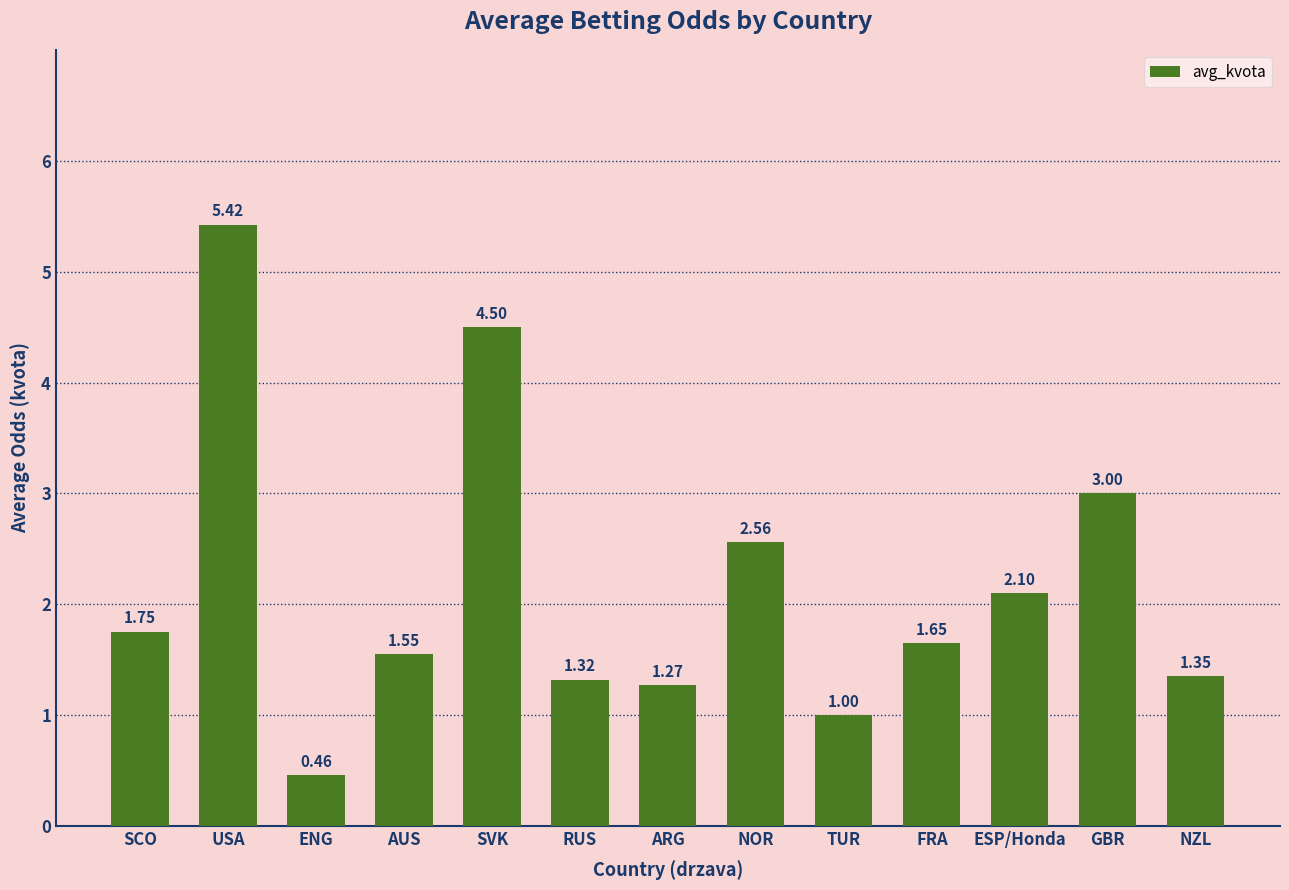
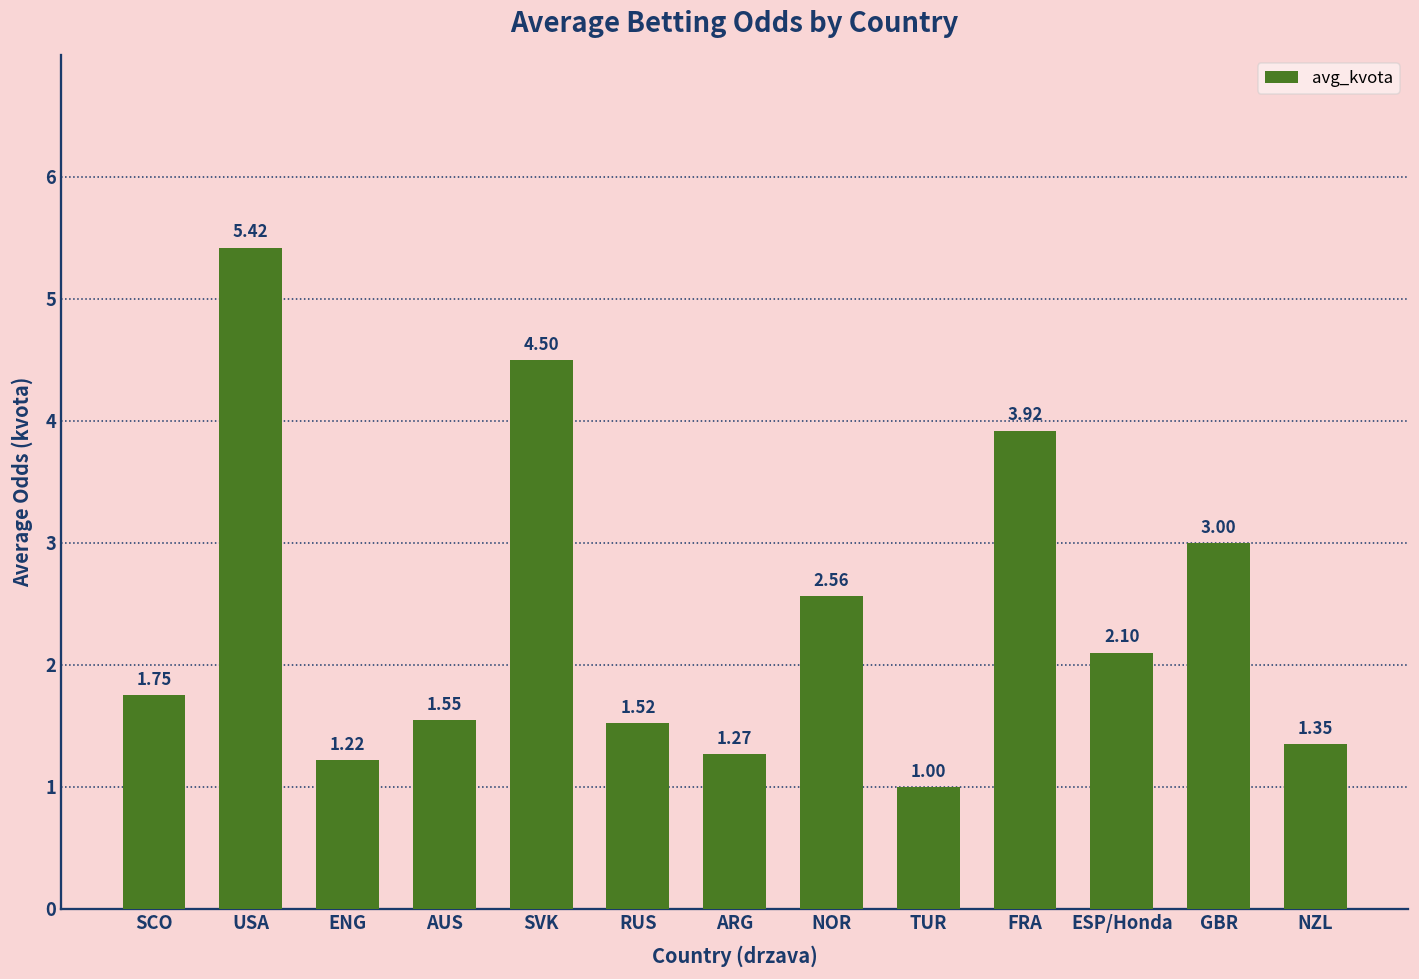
  {
    "SCO": 1.75,
    "USA": 5.42,
-   "ENG": 0.46,
+   "ENG": 1.22,
    "AUS": 1.55,
    "SVK": 4.50,
-   "RUS": 1.32,
+   "RUS": 1.52,
    "ARG": 1.27,
    "NOR": 2.56,
    "TUR": 1.00,
-   "FRA": 1.65,
+   "FRA": 3.92,
    "ESP/Honda": 2.10,
    "GBR": 3.00,
    "NZL": 1.35
  }
